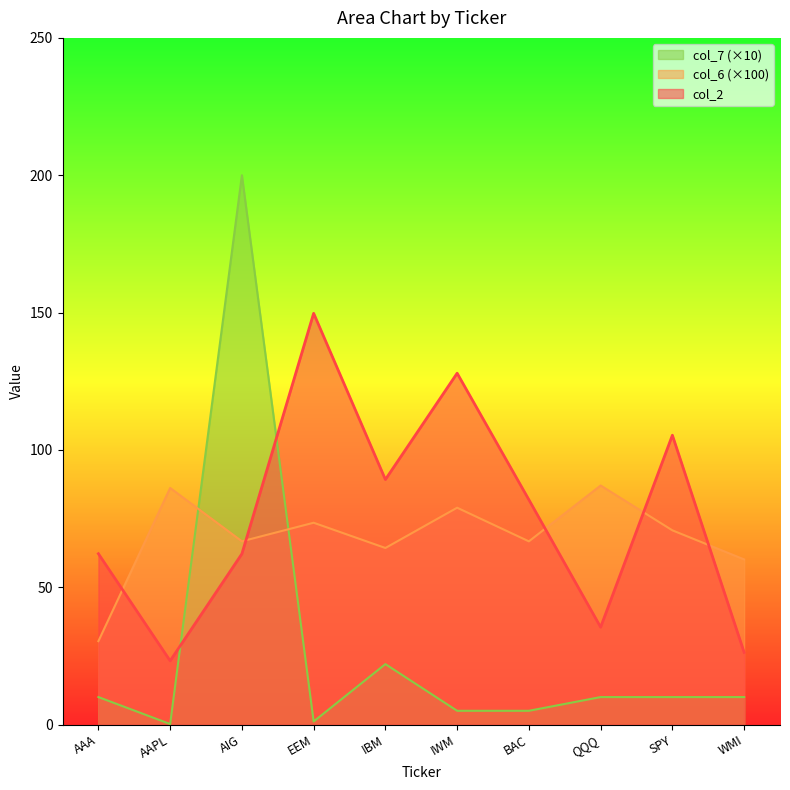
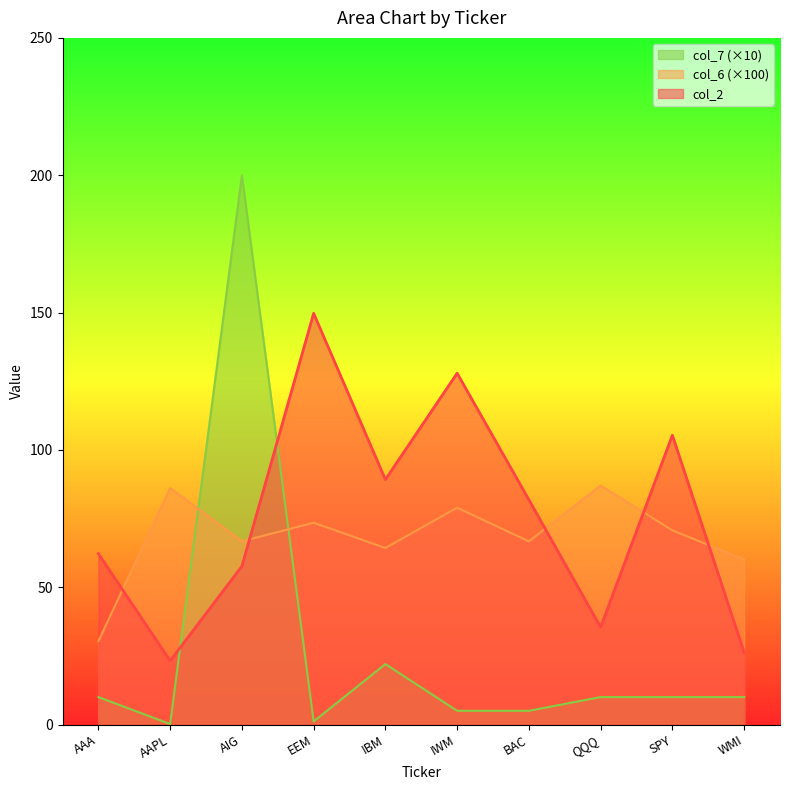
  {
    "col_7 (×10)": {
      "AAA": 10,
      "AAPL": 0,
      "AIG": 200,
      "EEM": 1,
      "IBM": 22,
      "IWM": 5,
      "BAC": 5,
      "QQQ": 10,
      "SPY": 10,
      "WMI": 10
    },
    "col_6 (×100)": {
      "AAA": 30,
      "AAPL": 86,
      "AIG": 67,
      "EEM": 73,
      "IBM": 64,
      "IWM": 79,
      "BAC": 67,
      "QQQ": 87,
      "SPY": 71,
      "WMI": 60
    },
    "col_2": {
      "AAA": 62,
      "AAPL": 23,
-     "AIG": 62,
+     "AIG": 58,
      "EEM": 150,
      "IBM": 89,
      "IWM": 128,
      "BAC": 82,
      "QQQ": 35,
      "SPY": 105,
      "WMI": 26
    }
  }
